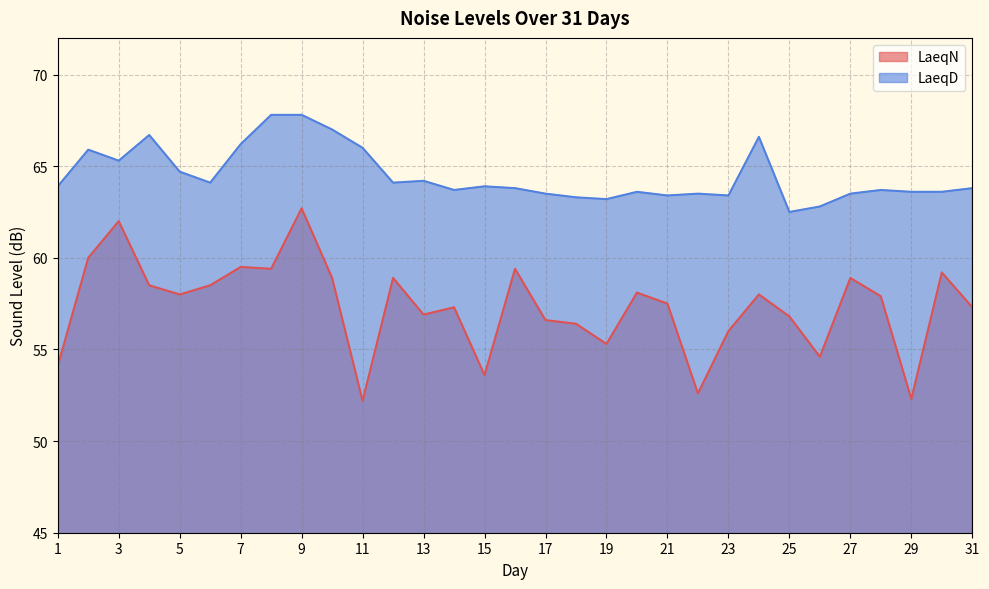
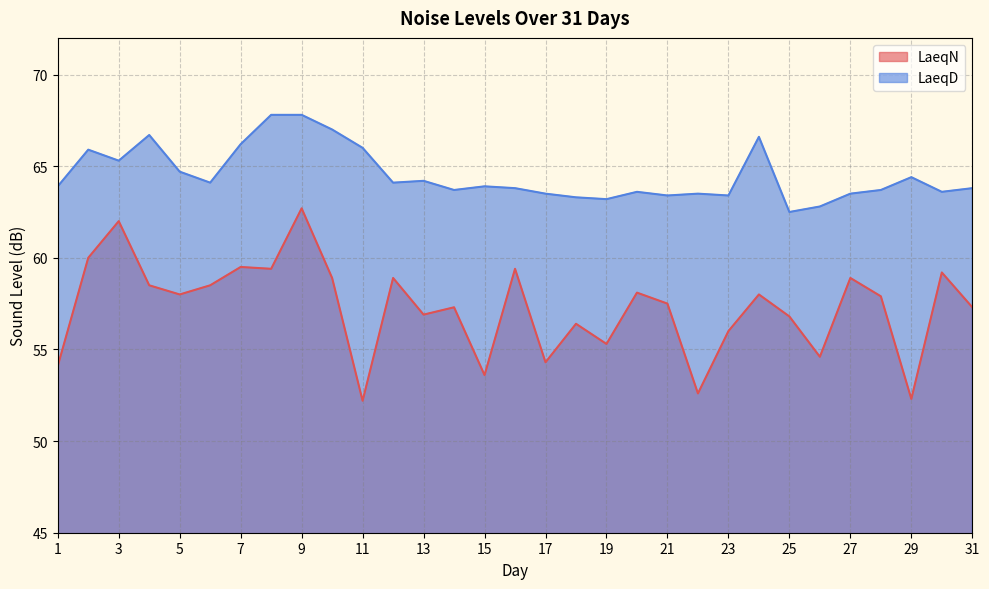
  {
    "LaeqN": {
      "1": 54.1,
      "3": 62.0,
      "5": 58.0,
      "7": 59.5,
      "9": 62.7,
      "11": 52.2,
      "13": 56.9,
      "15": 53.6,
-     "17": 56.6,
+     "17": 54.3,
      "19": 55.3,
      "21": 57.5,
      "23": 56.0,
      "25": 56.8,
      "27": 58.9,
      "29": 52.3,
      "31": 57.3
    },
    "LaeqD": {
      "1": 63.9,
      "3": 65.3,
      "5": 64.7,
      "7": 66.2,
      "9": 67.8,
      "11": 66.0,
      "13": 64.2,
      "15": 63.9,
      "17": 63.5,
      "19": 63.2,
      "21": 63.4,
      "23": 63.4,
      "25": 62.5,
      "27": 63.5,
-     "29": 63.6,
+     "29": 64.4,
      "31": 63.8
    }
  }
